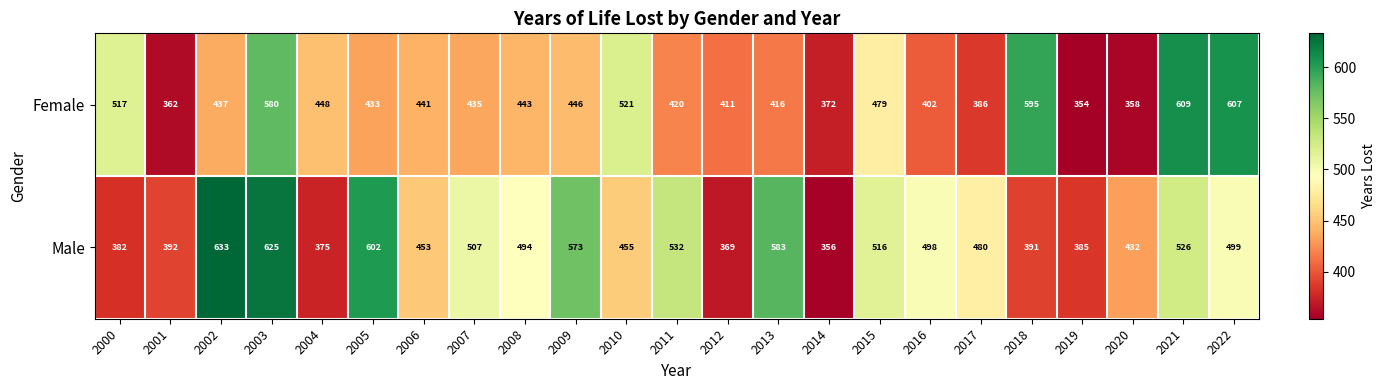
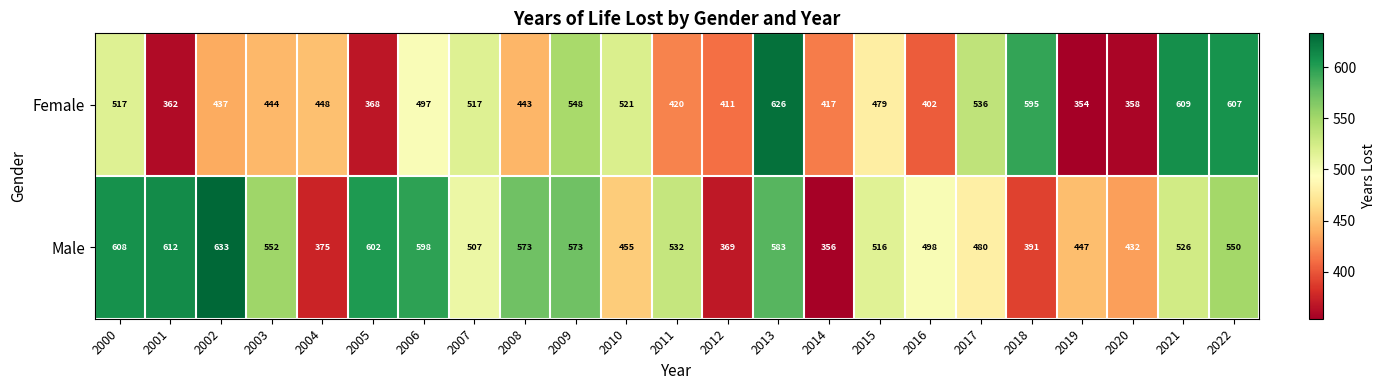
  {
    "Female": {
      "2000": 517,
      "2001": 362,
      "2002": 437,
-     "2003": 580,
+     "2003": 444,
      "2004": 448,
-     "2005": 433,
-     "2006": 441,
-     "2007": 435,
+     "2005": 368,
+     "2006": 497,
+     "2007": 517,
      "2008": 443,
-     "2009": 446,
+     "2009": 548,
      "2010": 521,
      "2011": 420,
      "2012": 411,
-     "2013": 416,
-     "2014": 372,
+     "2013": 626,
+     "2014": 417,
      "2015": 479,
      "2016": 402,
-     "2017": 386,
+     "2017": 536,
      "2018": 595,
      "2019": 354,
      "2020": 358,
      "2021": 609,
      "2022": 607
    },
    "Male": {
-     "2000": 382,
-     "2001": 392,
+     "2000": 608,
+     "2001": 612,
      "2002": 633,
-     "2003": 625,
+     "2003": 552,
      "2004": 375,
      "2005": 602,
-     "2006": 453,
+     "2006": 598,
      "2007": 507,
-     "2008": 494,
+     "2008": 573,
      "2009": 573,
      "2010": 455,
      "2011": 532,
      "2012": 369,
      "2013": 583,
      "2014": 356,
      "2015": 516,
      "2016": 498,
      "2017": 480,
      "2018": 391,
-     "2019": 385,
+     "2019": 447,
      "2020": 432,
      "2021": 526,
-     "2022": 499
+     "2022": 550
    }
  }
